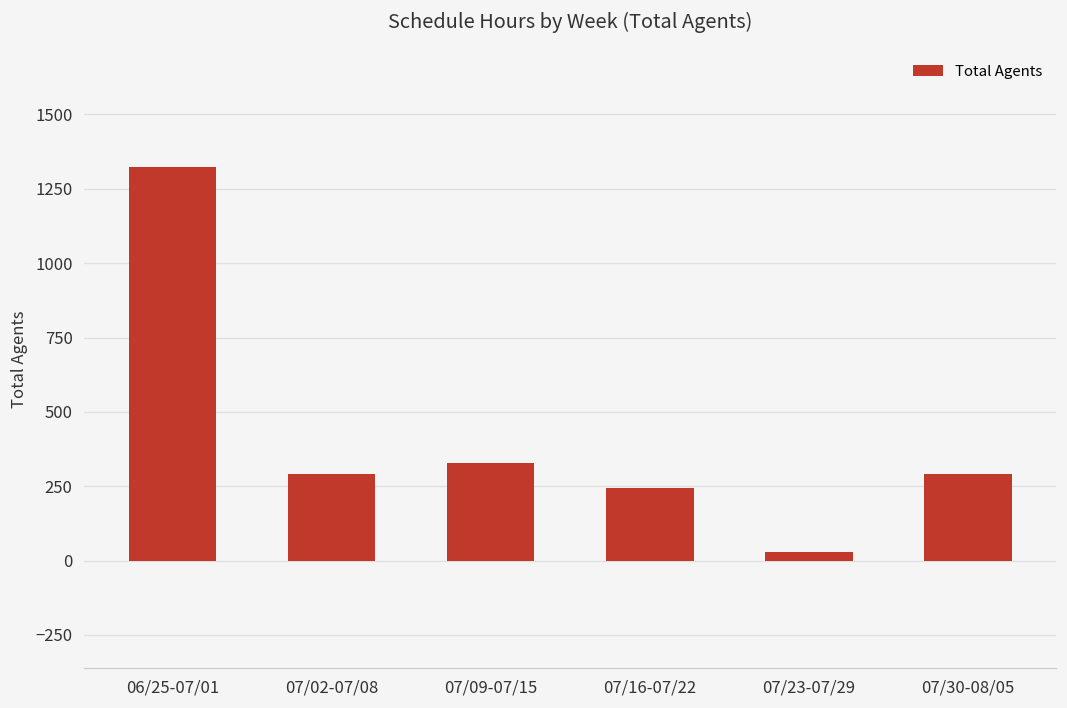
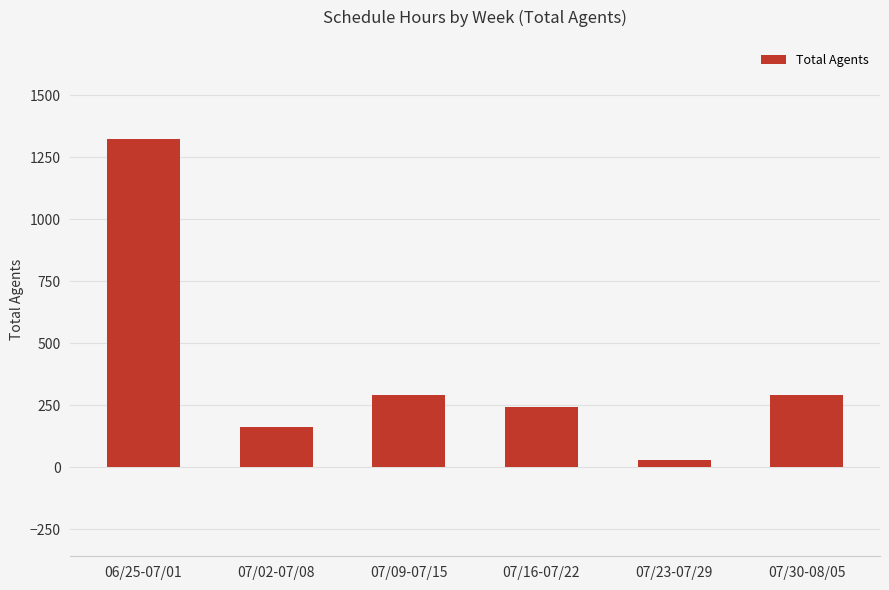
  {
    "06/25-07/01": 1320,
-   "07/02-07/08": 290,
-   "07/09-07/15": 330,
+   "07/02-07/08": 160,
+   "07/09-07/15": 290,
    "07/16-07/22": 240,
    "07/23-07/29": 30,
    "07/30-08/05": 290
  }
